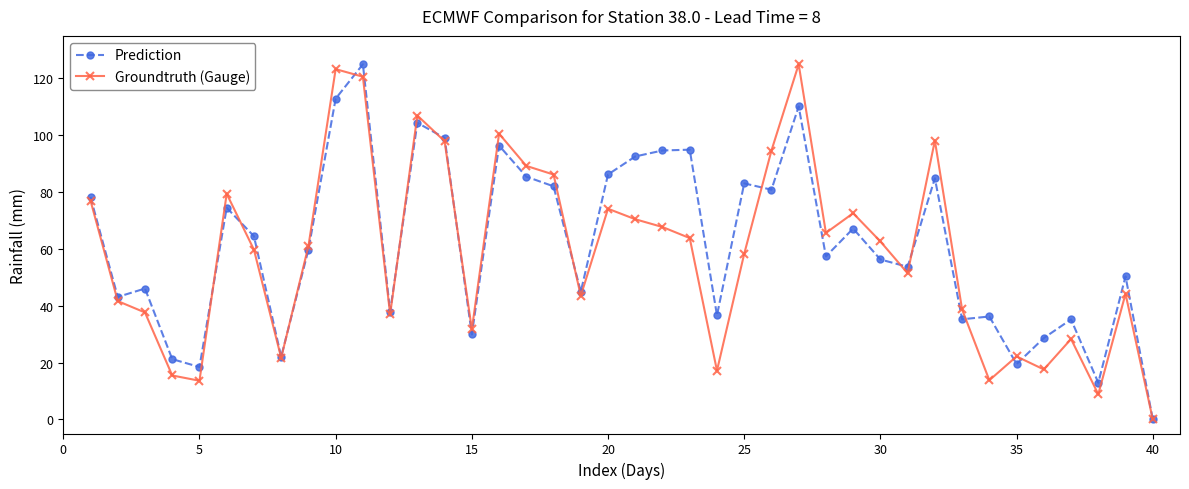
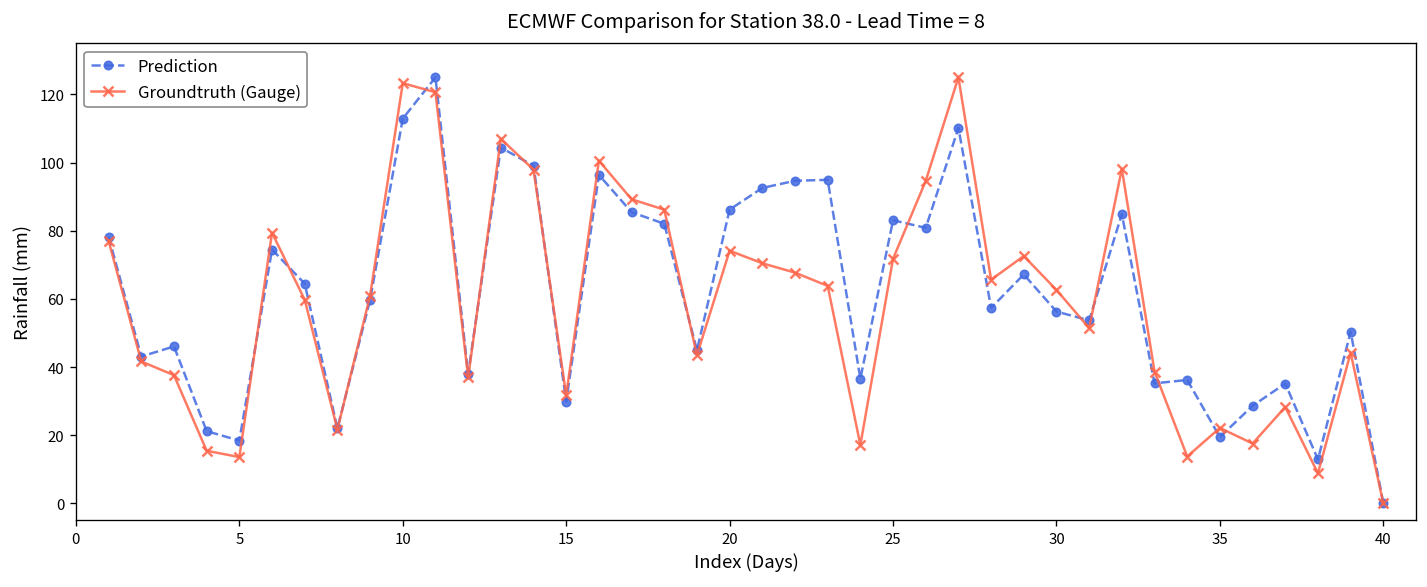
  {
    "Prediction": {
      "5": 18,
      "10": 113,
      "15": 30,
      "20": 86,
      "25": 83,
      "30": 56,
      "35": 19
    },
    "Groundtruth (Gauge)": {
      "5": 14,
      "10": 123,
      "15": 32,
      "20": 74,
-     "25": 58,
+     "25": 72,
      "30": 63,
      "35": 22
    }
  }
